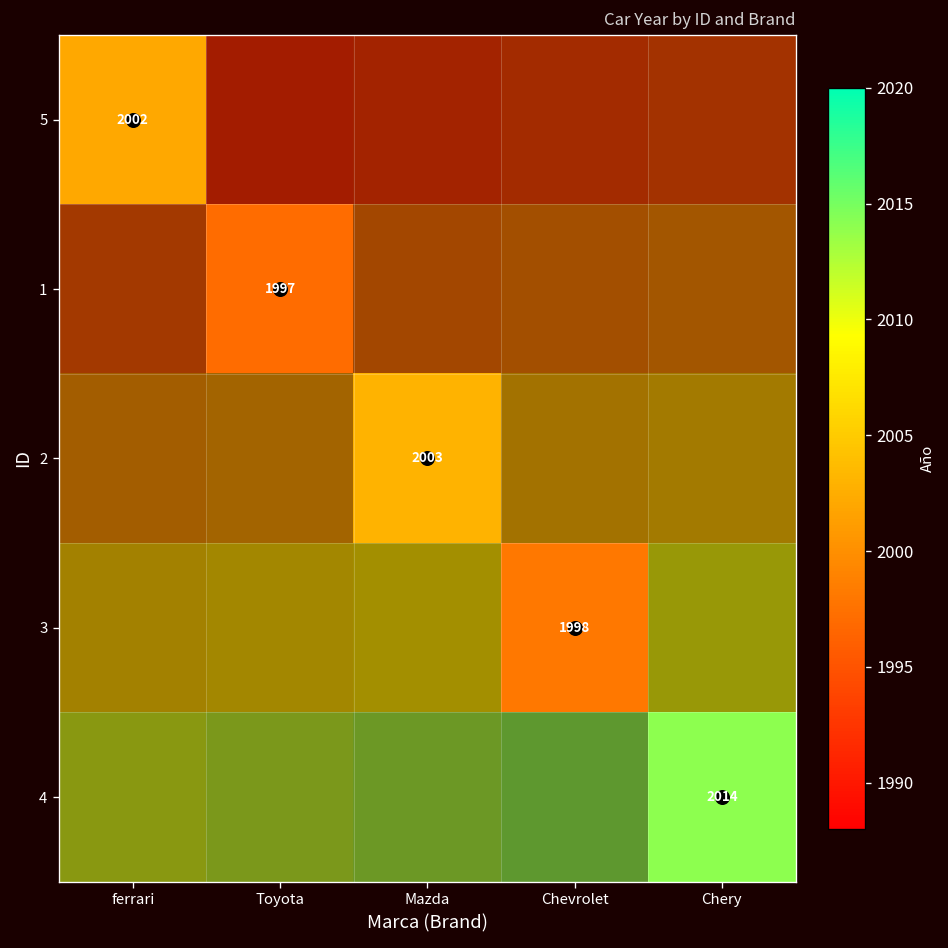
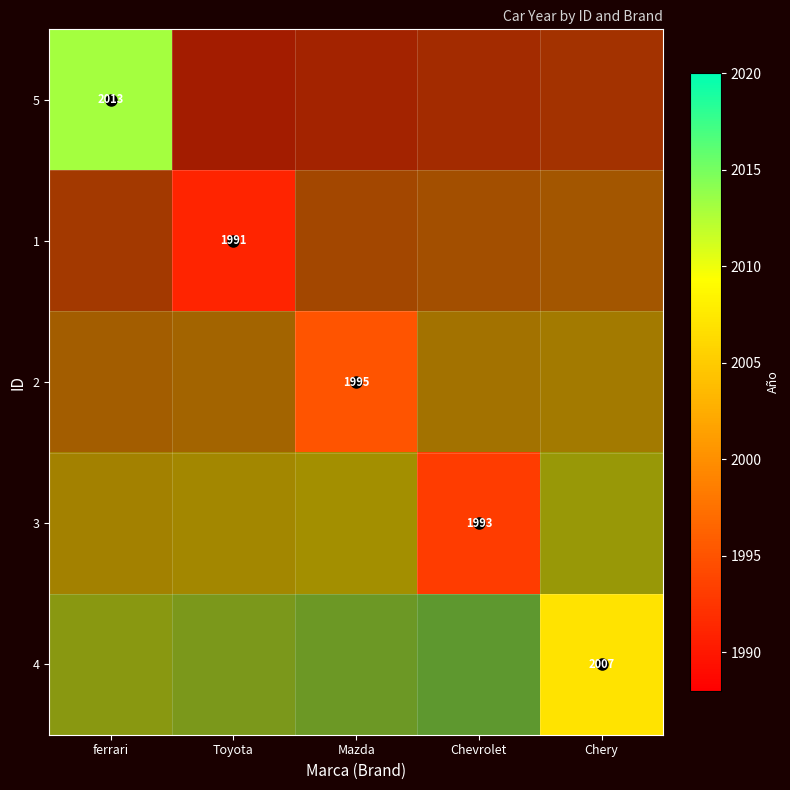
  {
    "5": {
-     "ferrari": 2002
+     "ferrari": 2013
    },
    "1": {
-     "Toyota": 1997
+     "Toyota": 1991
    },
    "2": {
-     "Mazda": 2003
+     "Mazda": 1995
    },
    "3": {
-     "Chevrolet": 1998
+     "Chevrolet": 1993
    },
    "4": {
-     "Chery": 2014
+     "Chery": 2007
    }
  }
